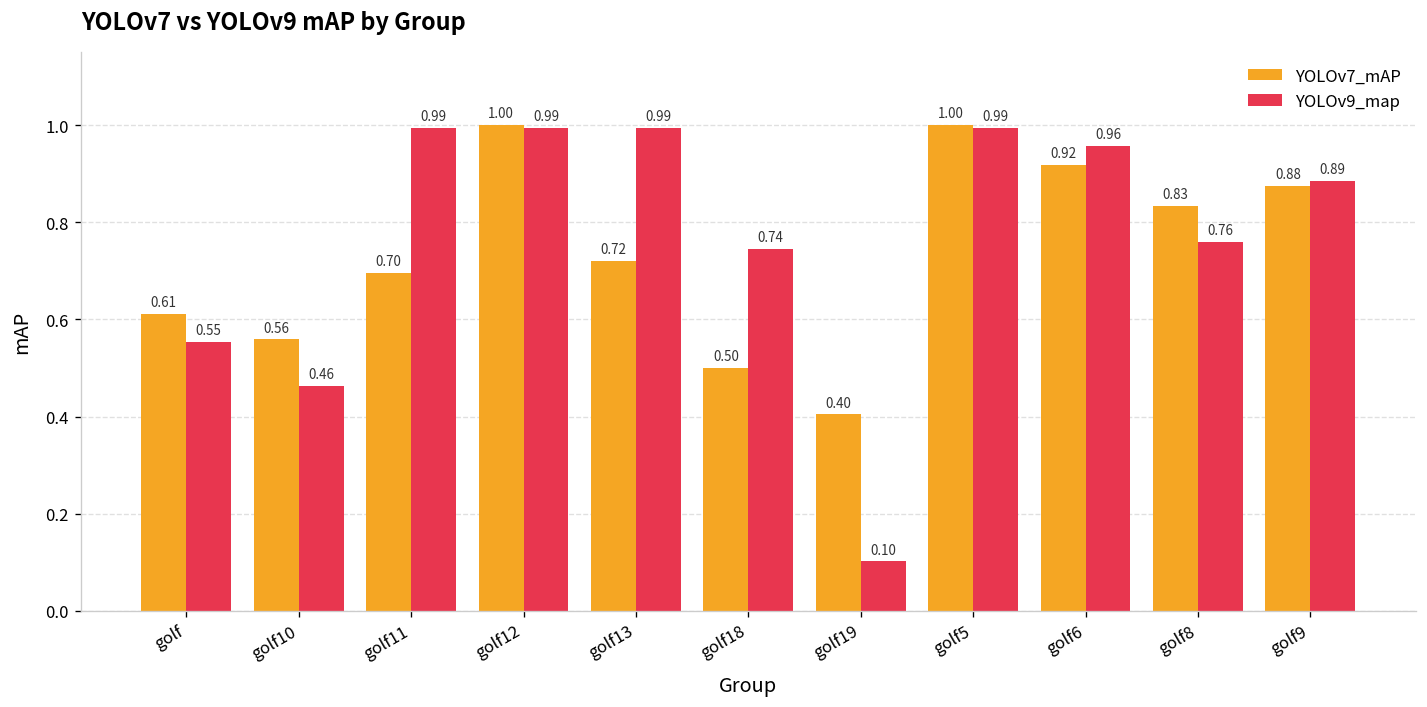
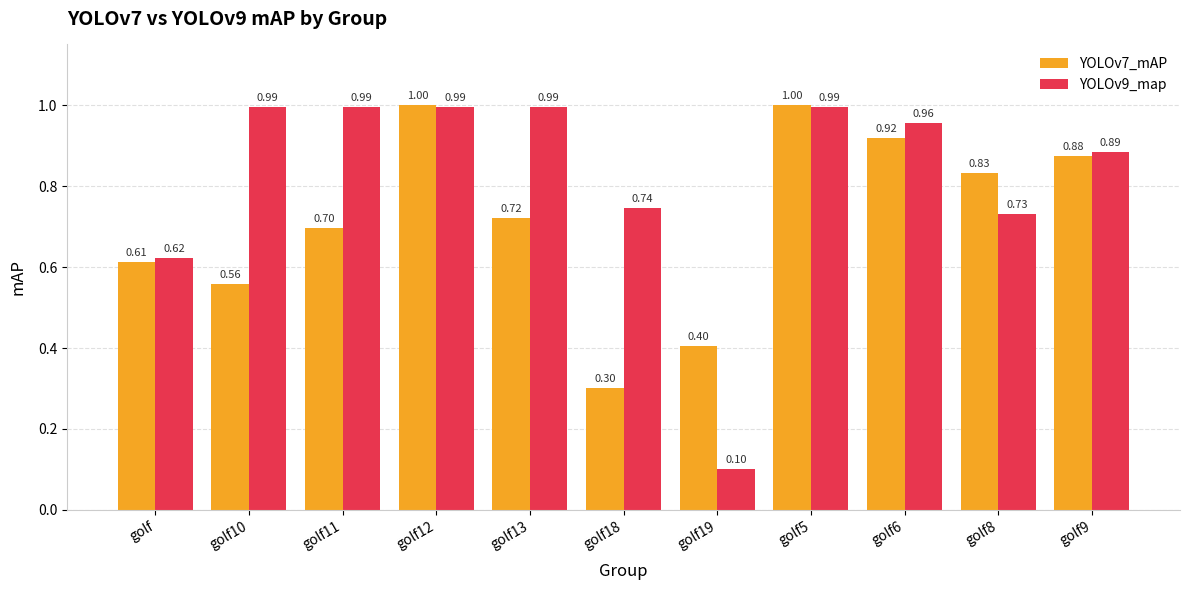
  {
    "YOLOv7_mAP": {
      "golf": 0.61,
      "golf10": 0.56,
      "golf11": 0.70,
      "golf12": 1.00,
      "golf13": 0.72,
-     "golf18": 0.50,
+     "golf18": 0.30,
      "golf19": 0.40,
      "golf5": 1.00,
      "golf6": 0.92,
      "golf8": 0.83,
      "golf9": 0.88
    },
    "YOLOv9_map": {
-     "golf": 0.55,
-     "golf10": 0.46,
+     "golf": 0.62,
+     "golf10": 0.99,
      "golf11": 0.99,
      "golf12": 0.99,
      "golf13": 0.99,
      "golf18": 0.74,
      "golf19": 0.10,
      "golf5": 0.99,
      "golf6": 0.96,
-     "golf8": 0.76,
+     "golf8": 0.73,
      "golf9": 0.89
    }
  }
